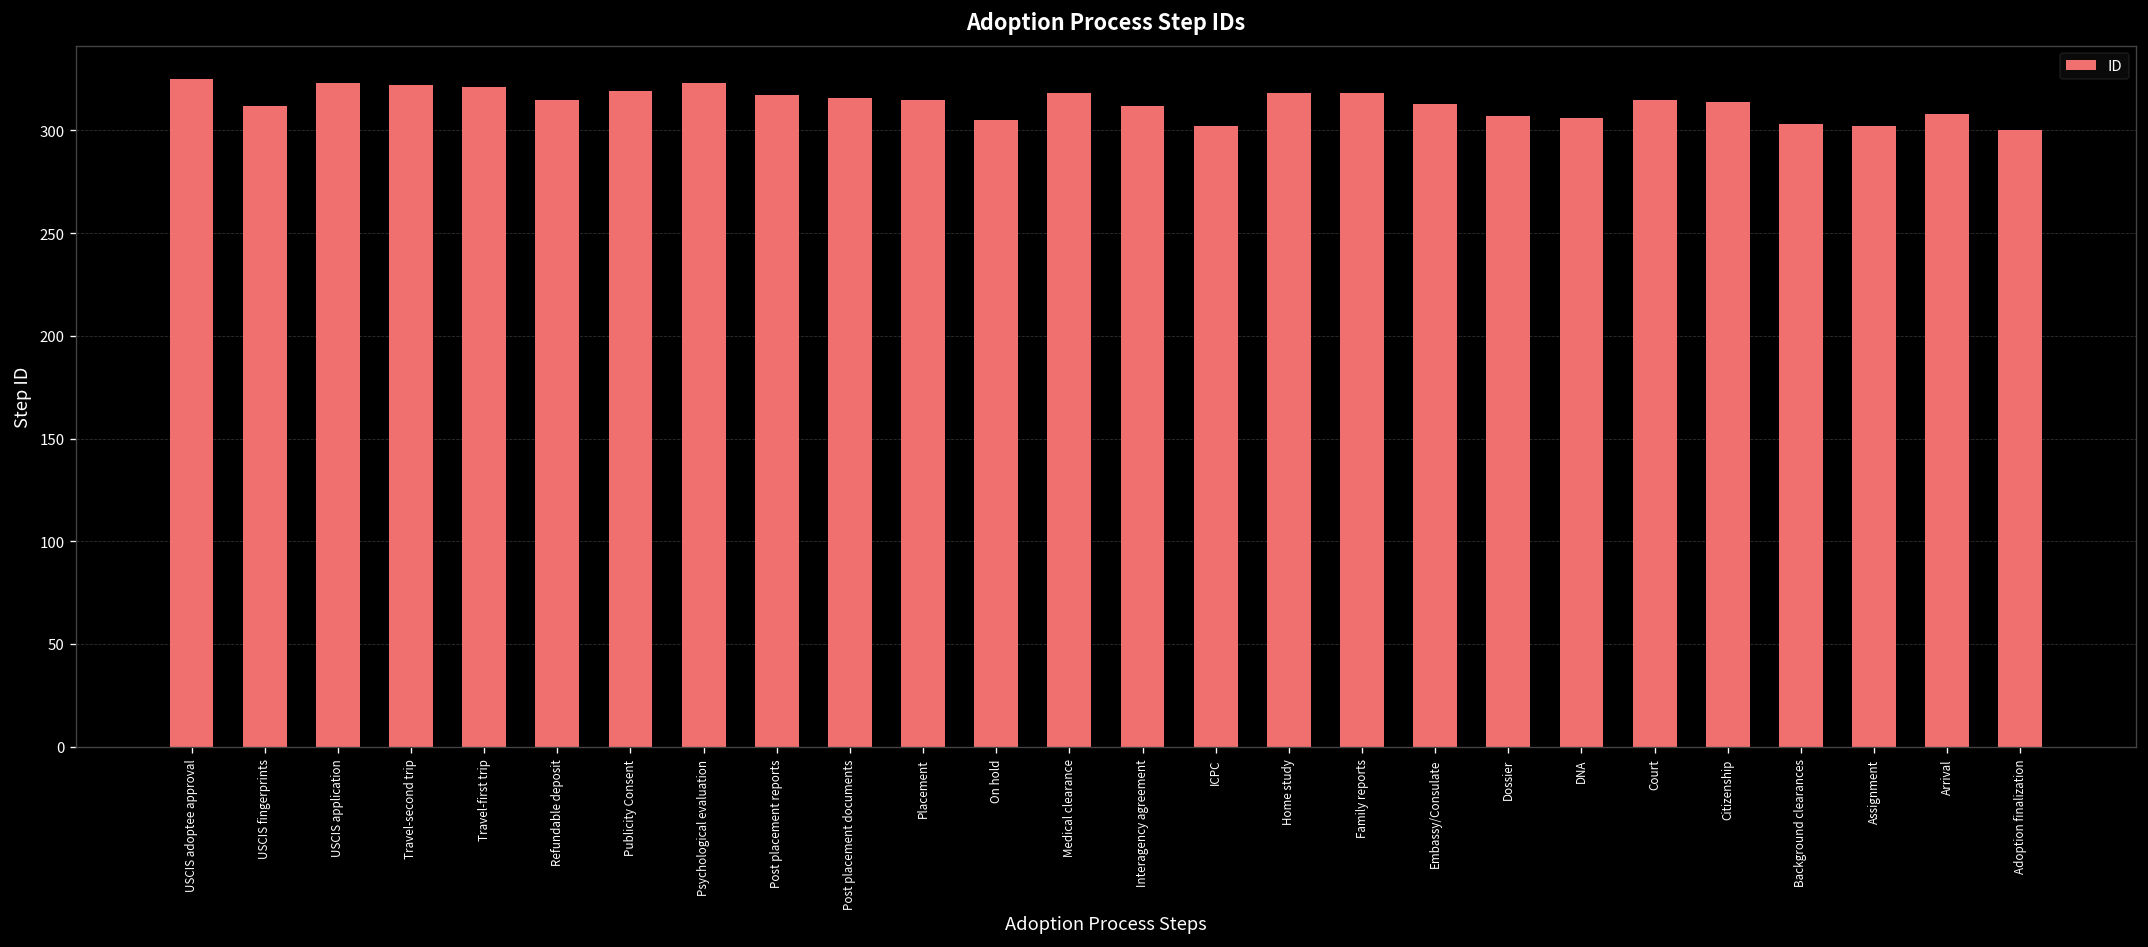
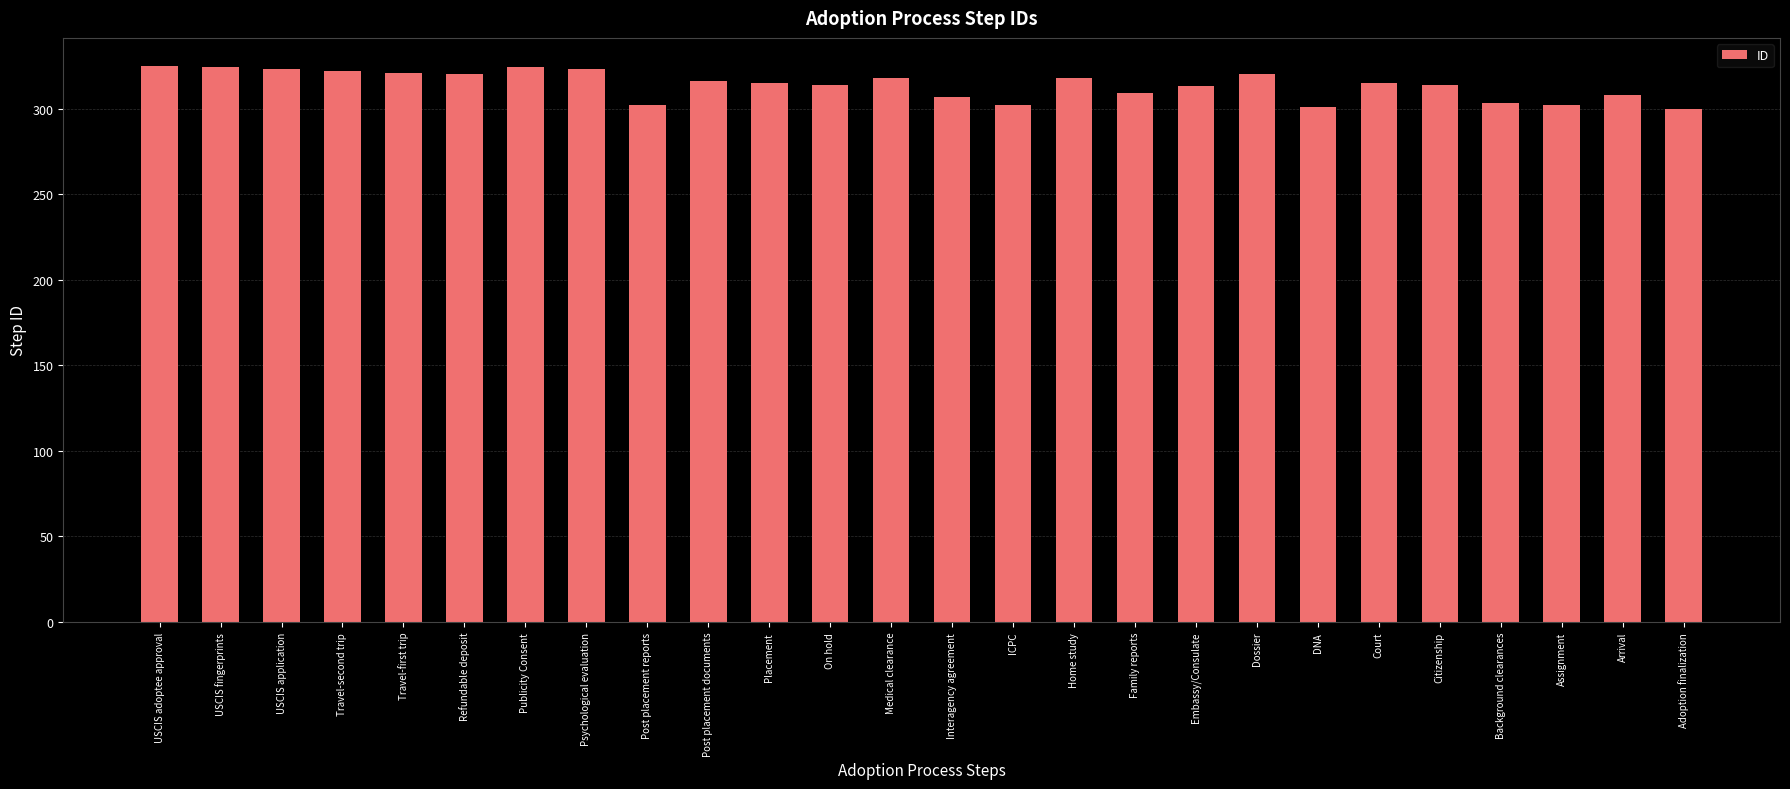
  {
    "USCIS adoptee approval": 325,
-   "USCIS fingerprints": 312,
+   "USCIS fingerprints": 324,
    "USCIS application": 323,
    "Travel-second trip": 322,
    "Travel-first trip": 321,
-   "Refundable deposit": 315,
-   "Publicity Consent": 319,
+   "Refundable deposit": 320,
+   "Publicity Consent": 324,
    "Psychological evaluation": 323,
-   "Post placement reports": 317,
+   "Post placement reports": 302,
    "Post placement documents": 316,
    "Placement": 315,
-   "On hold": 305,
+   "On hold": 314,
    "Medical clearance": 318,
-   "Interagency agreement": 312,
+   "Interagency agreement": 307,
    "ICPC": 302,
    "Home study": 318,
-   "Family reports": 318,
+   "Family reports": 309,
    "Embassy/Consulate": 313,
-   "Dossier": 307,
-   "DNA": 306,
+   "Dossier": 320,
+   "DNA": 301,
    "Court": 315,
    "Citizenship": 314,
    "Background clearances": 303,
    "Assignment": 302,
    "Arrival": 308,
    "Adoption finalization": 300
  }
